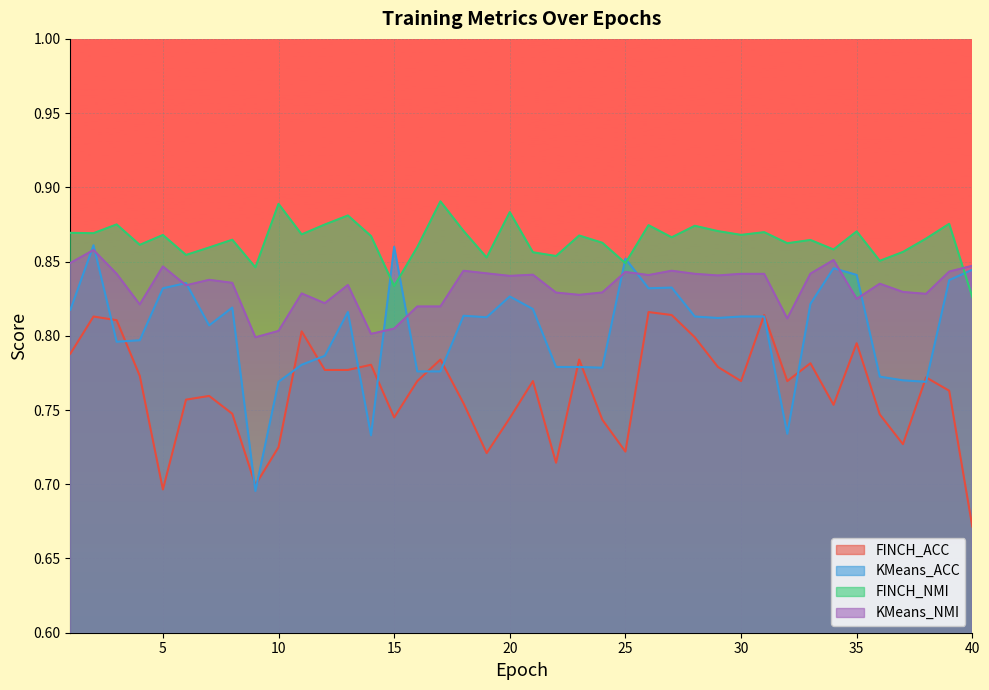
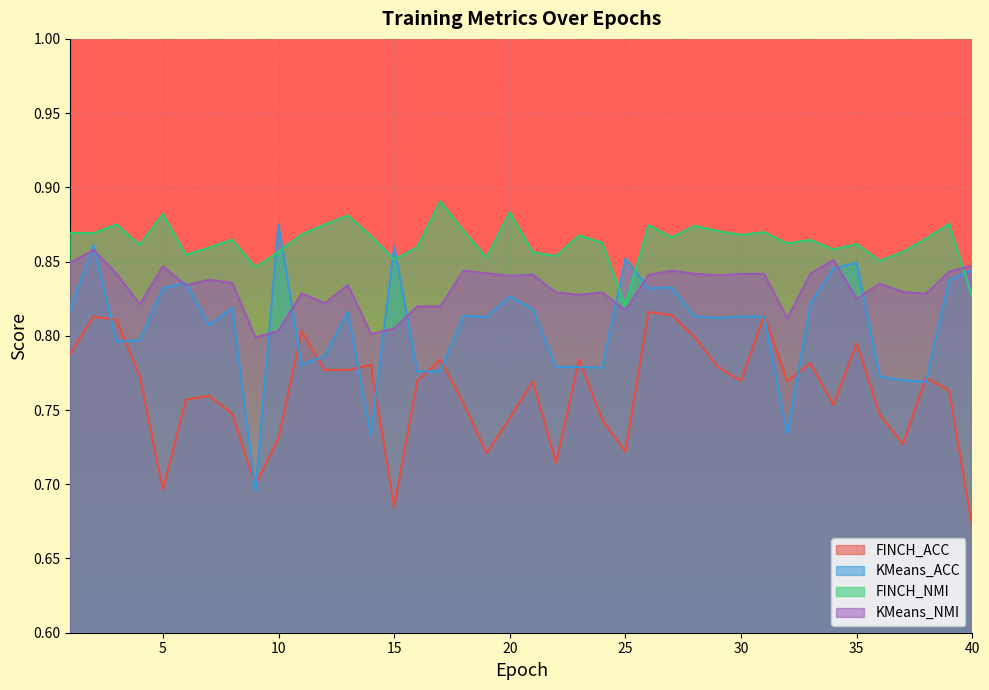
  {
    "FINCH_ACC": {
      "5": 0.697,
-     "10": 0.725,
-     "15": 0.745,
+     "10": 0.731,
+     "15": 0.685,
      "20": 0.745,
      "25": 0.722,
      "30": 0.770,
      "35": 0.795,
      "40": 0.672
    },
    "KMeans_ACC": {
      "5": 0.832,
-     "10": 0.769,
+     "10": 0.875,
      "15": 0.860,
      "20": 0.827,
      "25": 0.852,
      "30": 0.813,
-     "35": 0.841,
+     "35": 0.849,
      "40": 0.845
    },
    "FINCH_NMI": {
-     "5": 0.868,
-     "10": 0.889,
-     "15": 0.833,
+     "5": 0.882,
+     "10": 0.857,
+     "15": 0.851,
      "20": 0.883,
-     "25": 0.849,
+     "25": 0.820,
      "30": 0.868,
-     "35": 0.870,
+     "35": 0.862,
      "40": 0.826
    },
    "KMeans_NMI": {
      "5": 0.847,
      "10": 0.803,
      "15": 0.805,
      "20": 0.840,
-     "25": 0.843,
+     "25": 0.817,
      "30": 0.842,
      "35": 0.825,
      "40": 0.847
    }
  }
